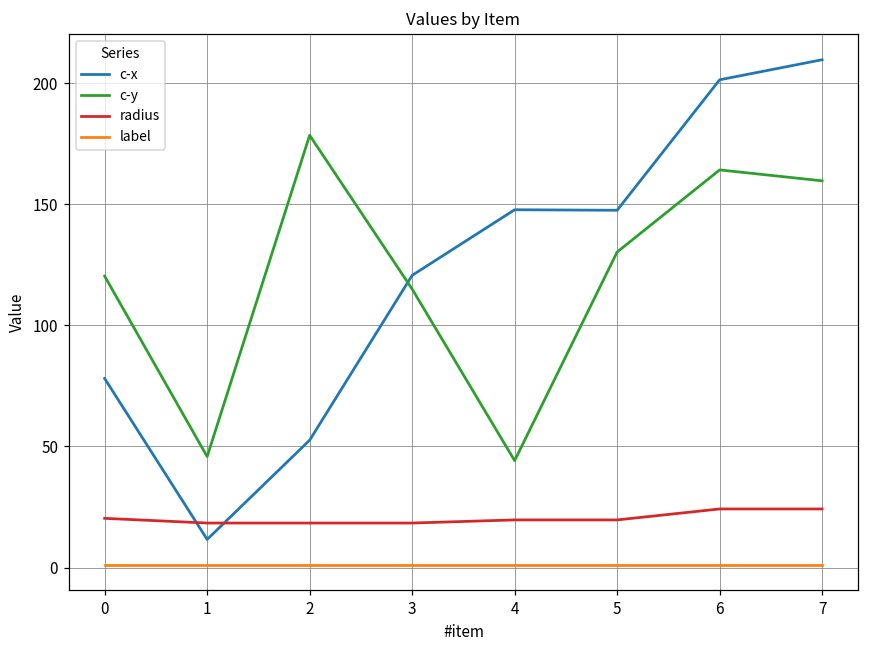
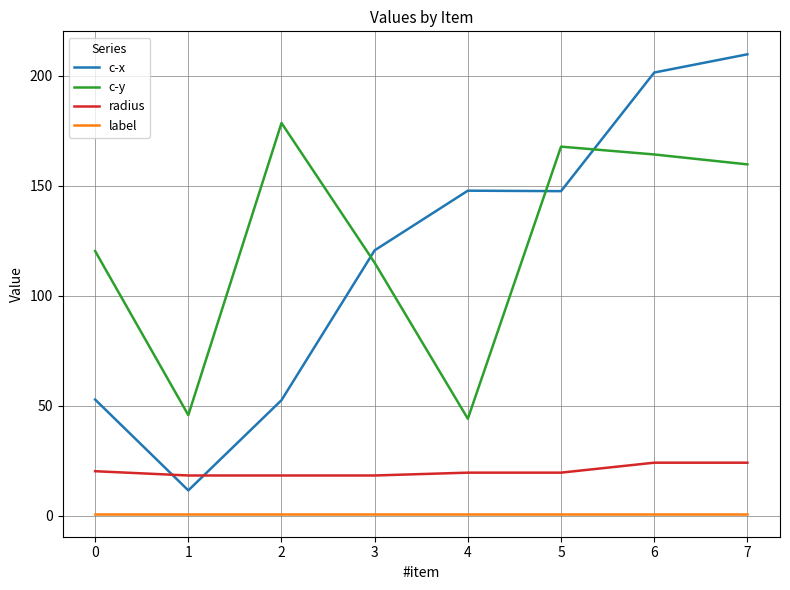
  {
    "c-x": {
-     "0": 78,
+     "0": 53,
      "1": 12,
      "2": 53,
      "3": 121,
      "4": 148,
      "5": 148,
      "6": 201,
      "7": 210
    },
    "c-y": {
      "0": 120,
      "1": 46,
      "2": 178,
      "3": 115,
      "4": 44,
-     "5": 130,
+     "5": 168,
      "6": 164,
      "7": 160
    },
    "radius": {
      "0": 20,
      "1": 18,
      "2": 18,
      "3": 18,
      "4": 20,
      "5": 20,
      "6": 24,
      "7": 24
    },
    "label": {
      "0": 1,
      "1": 1,
      "2": 1,
      "3": 1,
      "4": 1,
      "5": 1,
      "6": 1,
      "7": 1
    }
  }
